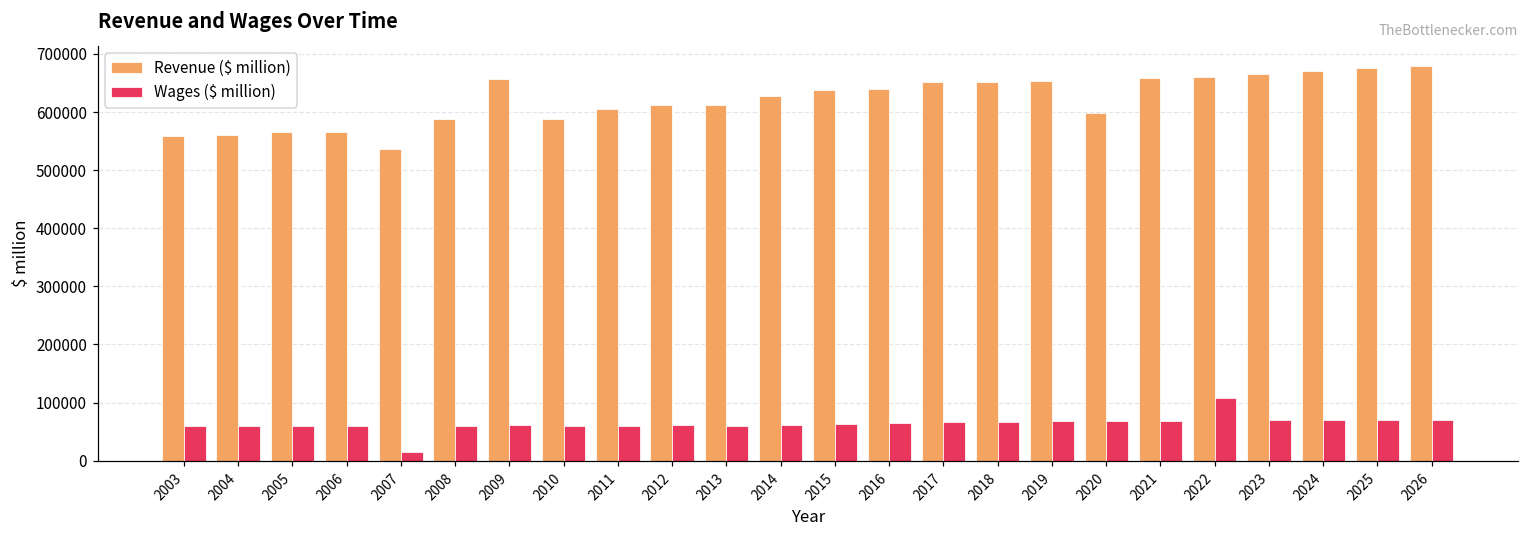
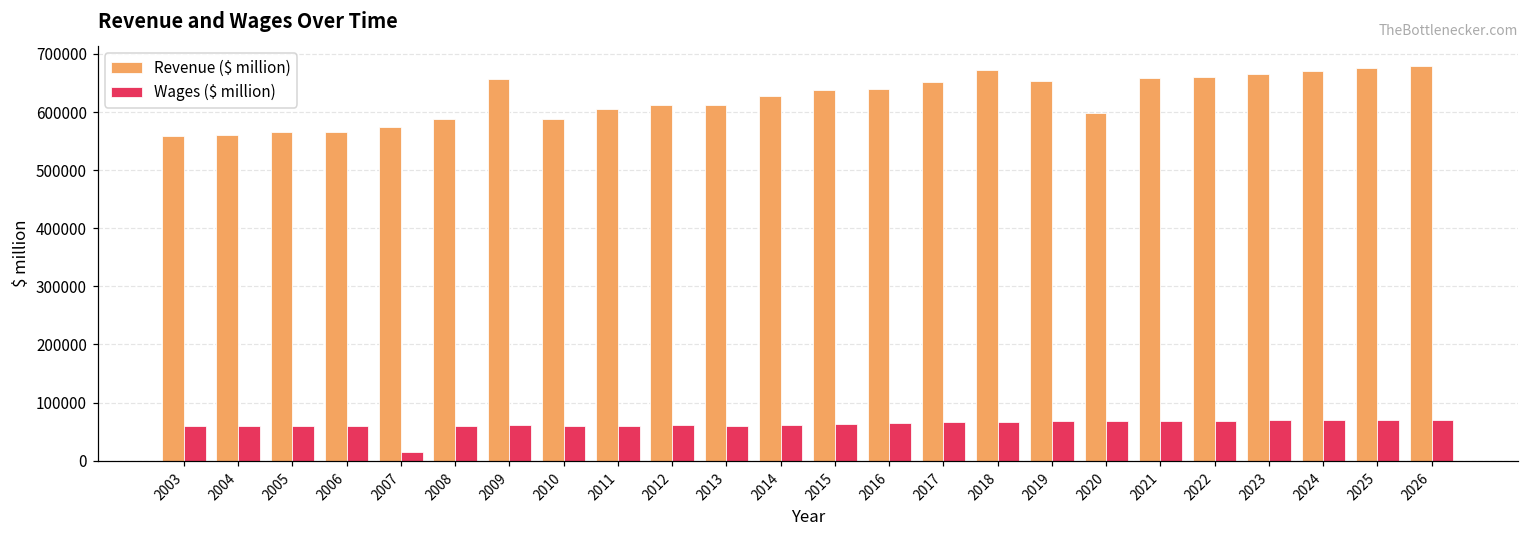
  {
    "Revenue ($ million)": {
      "2003": 560000,
      "2004": 560000,
      "2005": 570000,
      "2006": 570000,
-     "2007": 540000,
+     "2007": 570000,
      "2008": 590000,
      "2009": 660000,
      "2010": 590000,
      "2011": 610000,
      "2012": 610000,
      "2013": 610000,
      "2014": 630000,
      "2015": 640000,
      "2016": 640000,
      "2017": 650000,
-     "2018": 650000,
+     "2018": 670000,
      "2019": 650000,
      "2020": 600000,
      "2021": 660000,
      "2022": 660000,
      "2023": 670000,
      "2024": 670000,
      "2025": 680000,
      "2026": 680000
    },
    "Wages ($ million)": {
      "2003": 60000,
      "2004": 60000,
      "2005": 60000,
      "2006": 60000,
      "2007": 20000,
      "2008": 60000,
      "2009": 60000,
      "2010": 60000,
      "2011": 60000,
      "2012": 60000,
      "2013": 60000,
      "2014": 60000,
      "2015": 60000,
      "2016": 70000,
      "2017": 70000,
      "2018": 70000,
      "2019": 70000,
      "2020": 70000,
      "2021": 70000,
-     "2022": 110000,
+     "2022": 70000,
      "2023": 70000,
      "2024": 70000,
      "2025": 70000,
      "2026": 70000
    }
  }
